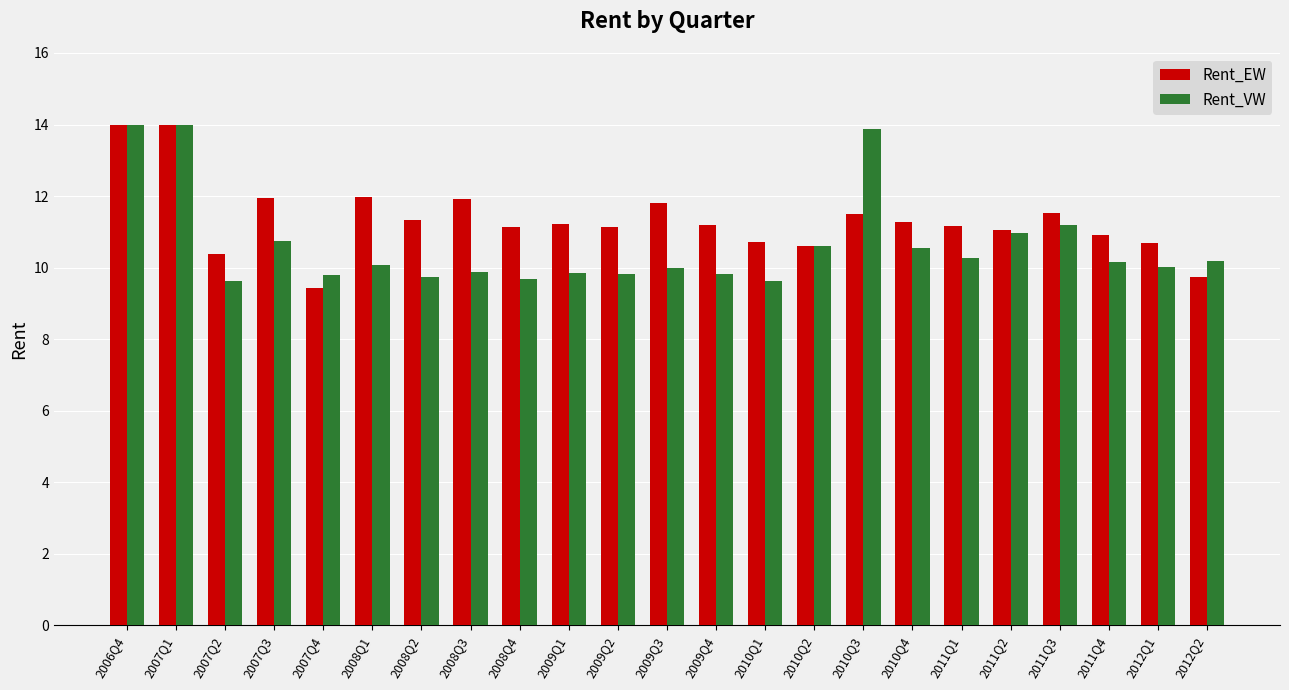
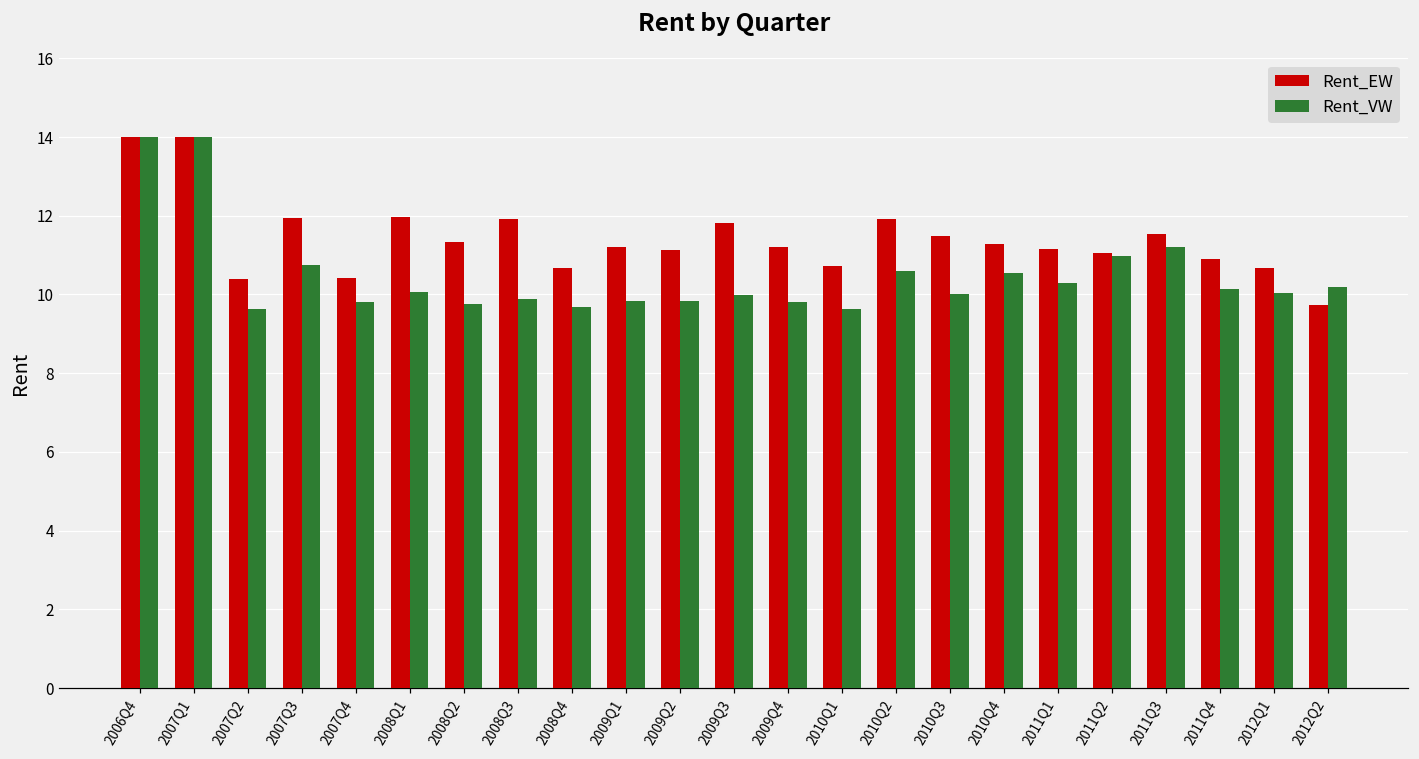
  {
    "Rent_EW": {
      "2006Q4": 14.0,
      "2007Q1": 14.0,
      "2007Q2": 10.4,
      "2007Q3": 11.9,
-     "2007Q4": 9.4,
+     "2007Q4": 10.4,
      "2008Q1": 12.0,
      "2008Q2": 11.3,
      "2008Q3": 11.9,
-     "2008Q4": 11.1,
+     "2008Q4": 10.7,
      "2009Q1": 11.2,
      "2009Q2": 11.1,
      "2009Q3": 11.8,
      "2009Q4": 11.2,
      "2010Q1": 10.7,
-     "2010Q2": 10.6,
+     "2010Q2": 11.9,
      "2010Q3": 11.5,
      "2010Q4": 11.3,
      "2011Q1": 11.2,
      "2011Q2": 11.1,
      "2011Q3": 11.5,
      "2011Q4": 10.9,
      "2012Q1": 10.7,
      "2012Q2": 9.7
    },
    "Rent_VW": {
      "2006Q4": 14.0,
      "2007Q1": 14.0,
      "2007Q2": 9.6,
      "2007Q3": 10.8,
      "2007Q4": 9.8,
      "2008Q1": 10.1,
      "2008Q2": 9.7,
      "2008Q3": 9.9,
      "2008Q4": 9.7,
      "2009Q1": 9.8,
      "2009Q2": 9.8,
      "2009Q3": 10.0,
      "2009Q4": 9.8,
      "2010Q1": 9.6,
      "2010Q2": 10.6,
-     "2010Q3": 13.9,
+     "2010Q3": 10.0,
      "2010Q4": 10.6,
      "2011Q1": 10.3,
      "2011Q2": 11.0,
      "2011Q3": 11.2,
      "2011Q4": 10.1,
      "2012Q1": 10.0,
      "2012Q2": 10.2
    }
  }
